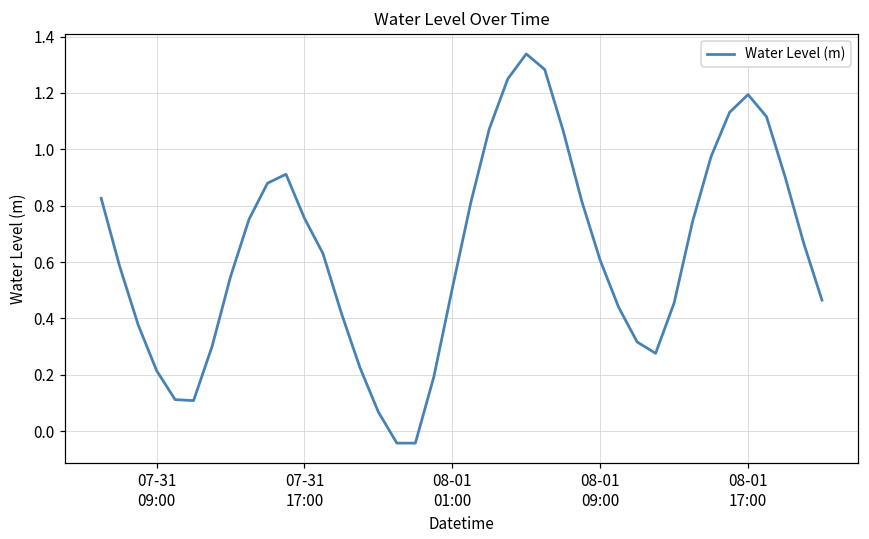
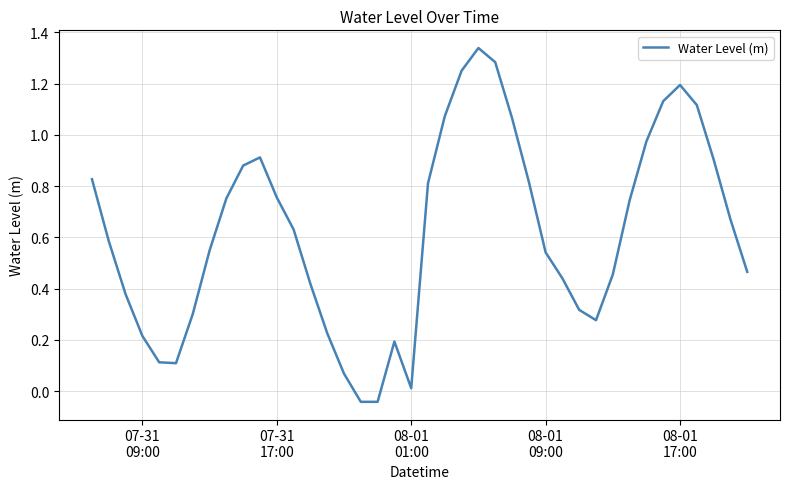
  {
    "07-31 09:00": 0.21,
    "07-31 17:00": 0.76,
-   "08-01 01:00": 0.51,
-   "08-01 09:00": 0.61,
+   "08-01 01:00": 0.01,
+   "08-01 09:00": 0.54,
    "08-01 17:00": 1.19
  }
